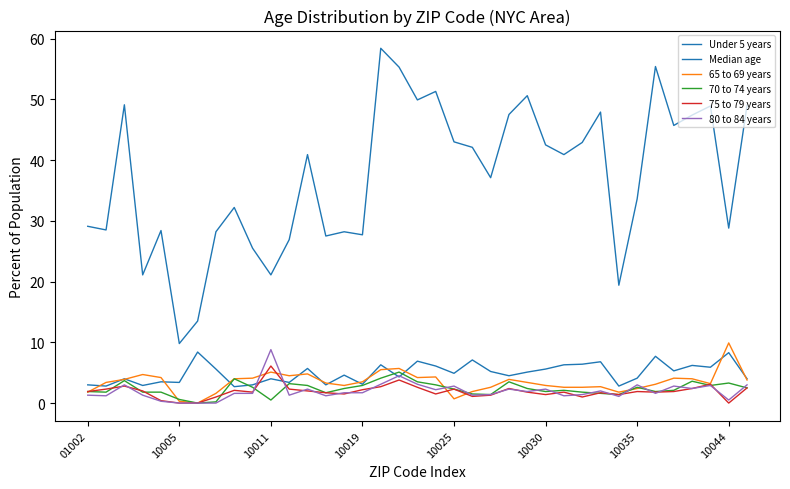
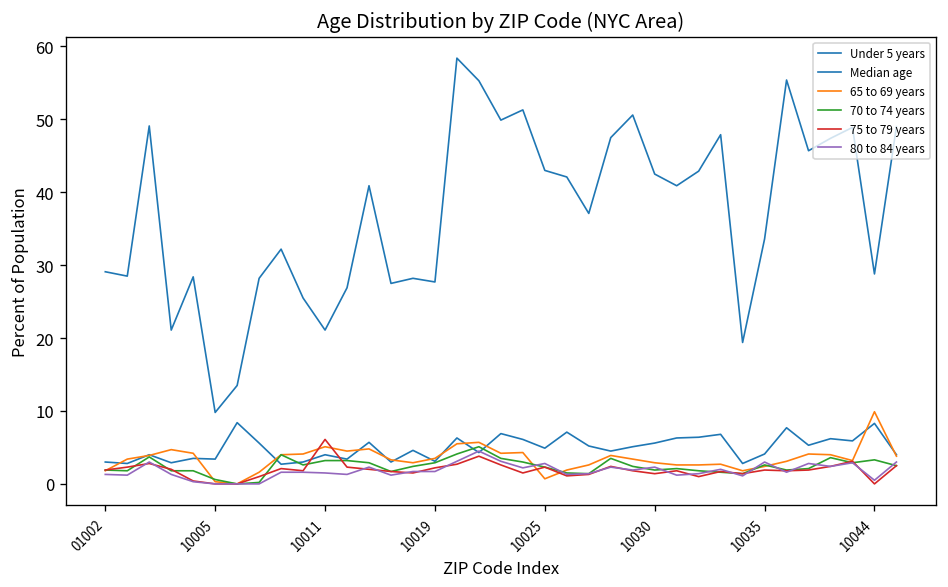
  {
    "65 to 69 years": {
      "10011": 5,
      "10025": 1,
      "10030": 3,
      "10044": 10
    },
    "70 to 74 years": {
-     "10011": 1,
+     "10011": 3,
      "10044": 3
    },
    "75 to 79 years": {
      "10011": 6,
      "10019": 2,
      "10030": 1,
      "10035": 2,
      "10044": 0
    },
    "80 to 84 years": {
      "01002": 1,
-     "10011": 9,
+     "10011": 2,
      "10019": 2,
      "10025": 3,
      "10044": 1
    }
  }
